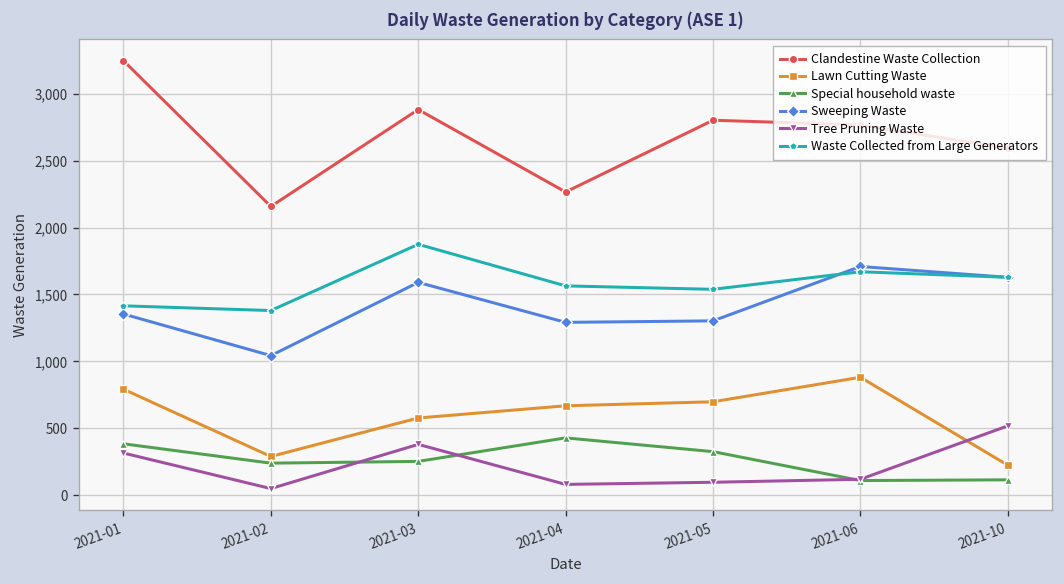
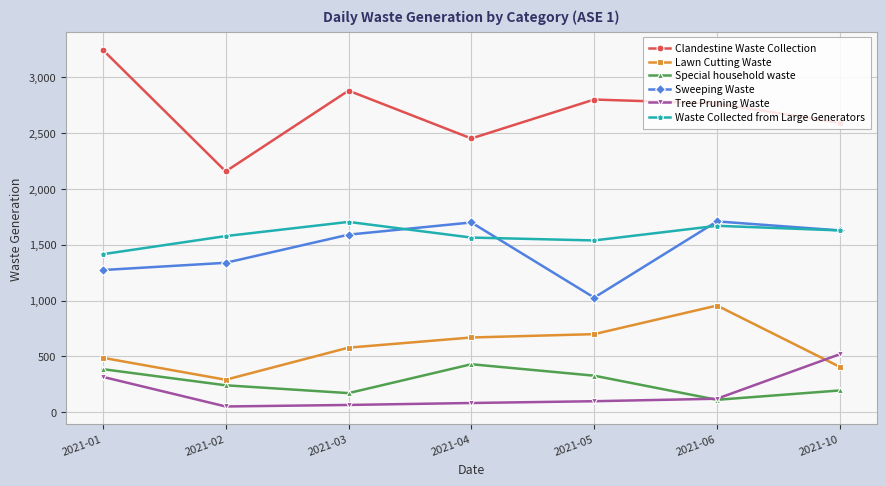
  {
    "Clandestine Waste Collection": {
      "2021-01": "3,250",
      "2021-02": "2,160",
      "2021-03": "2,880",
-     "2021-04": "2,270",
+     "2021-04": "2,450",
      "2021-05": "2,800"
    },
    "Lawn Cutting Waste": {
-     "2021-01": "790",
+     "2021-01": "490",
      "2021-02": "290",
      "2021-03": "580",
      "2021-04": "670",
      "2021-05": "700",
-     "2021-06": "880",
-     "2021-10": "220"
+     "2021-06": "950",
+     "2021-10": "400"
    },
    "Special household waste": {
      "2021-01": "380",
      "2021-02": "240",
-     "2021-03": "250",
+     "2021-03": "170",
      "2021-04": "430",
      "2021-05": "330",
-     "2021-10": "120"
+     "2021-10": "190"
    },
    "Sweeping Waste": {
-     "2021-01": "1,350",
-     "2021-02": "1,040",
+     "2021-01": "1,270",
+     "2021-02": "1,340",
      "2021-03": "1,590",
-     "2021-04": "1,290",
-     "2021-05": "1,300",
+     "2021-04": "1,700",
+     "2021-05": "1,030",
      "2021-06": "1,710"
    },
    "Tree Pruning Waste": {
      "2021-01": "320",
      "2021-02": "50",
-     "2021-03": "380",
+     "2021-03": "60",
      "2021-04": "80",
      "2021-05": "100",
      "2021-10": "520"
    },
    "Waste Collected from Large Generators": {
      "2021-01": "1,420",
-     "2021-02": "1,380",
-     "2021-03": "1,870",
+     "2021-02": "1,580",
+     "2021-03": "1,700",
      "2021-04": "1,560",
      "2021-05": "1,540",
      "2021-06": "1,670"
    }
  }
